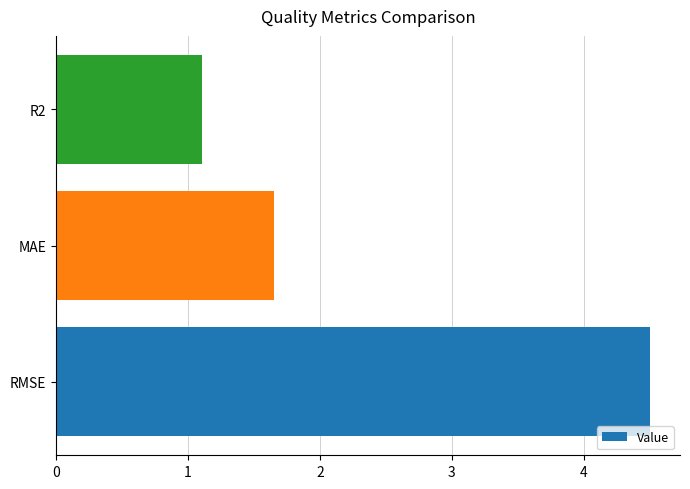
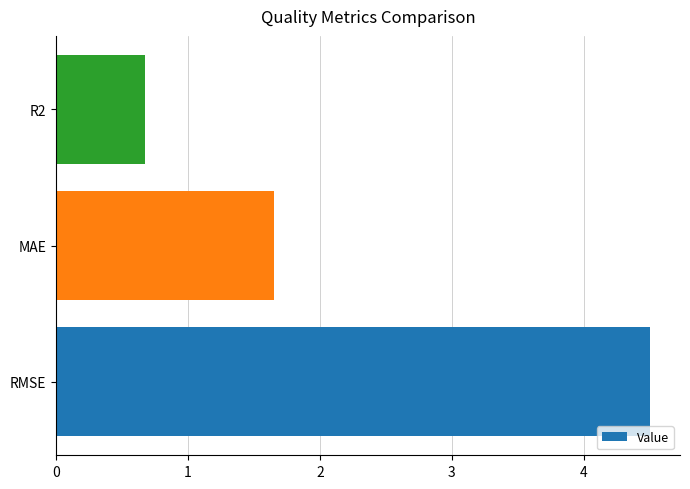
  {
-   "R2": 1.10,
+   "R2": 0.67,
    "MAE": 1.65,
    "RMSE": 4.51
  }
